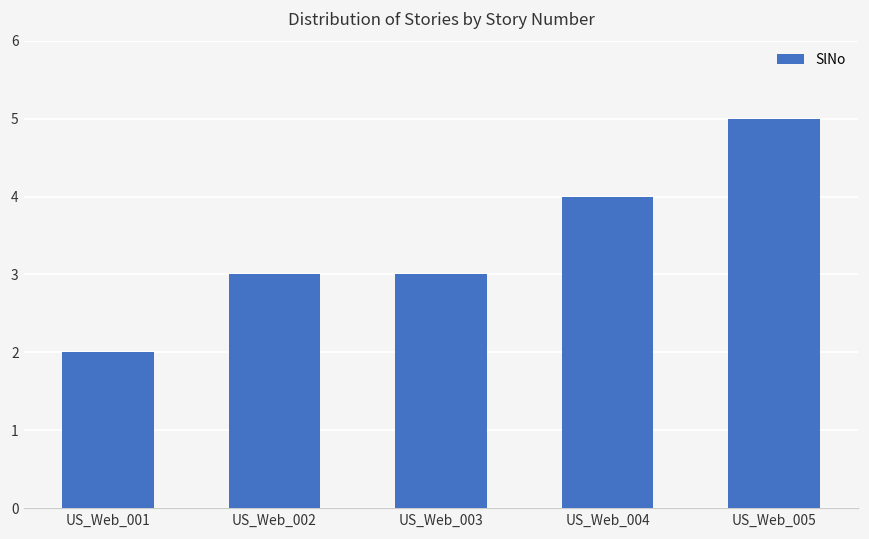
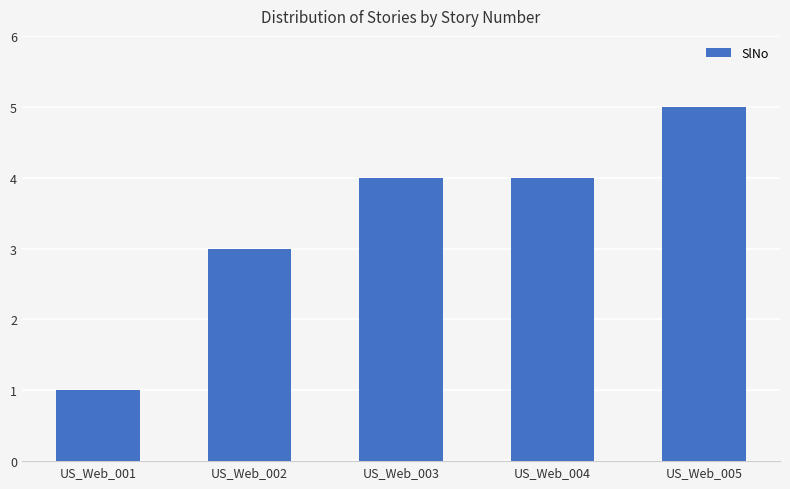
  {
-   "US_Web_001": 2,
+   "US_Web_001": 1,
    "US_Web_002": 3,
-   "US_Web_003": 3,
+   "US_Web_003": 4,
    "US_Web_004": 4,
    "US_Web_005": 5
  }
